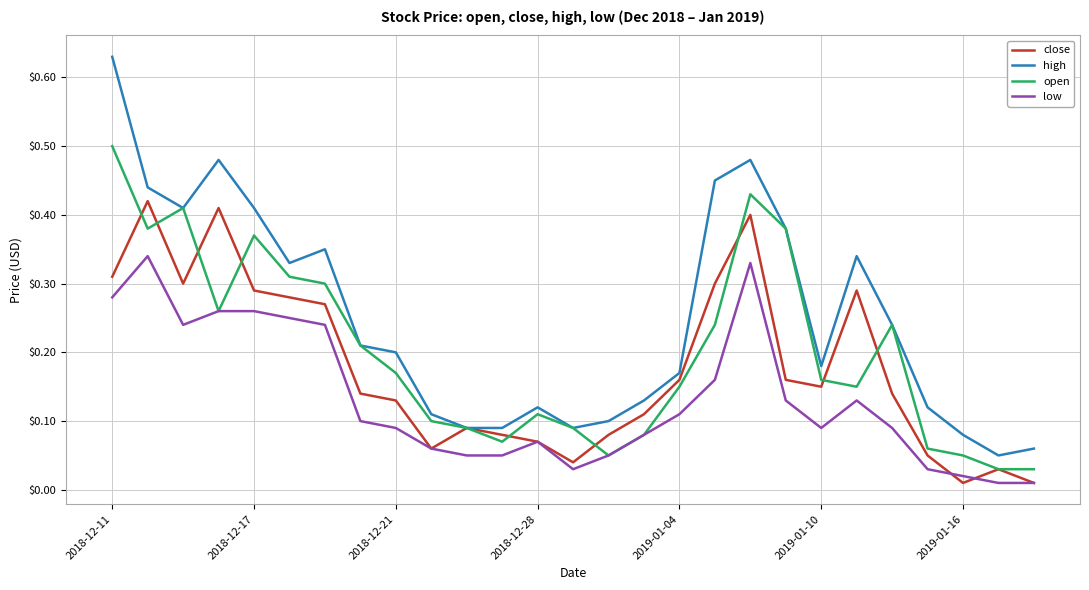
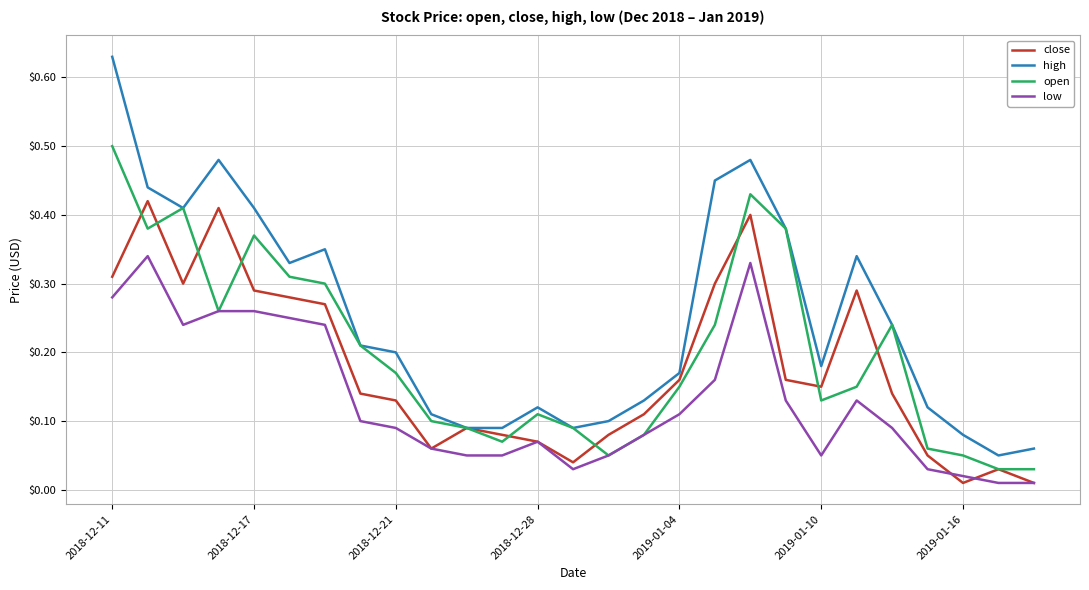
  {
    "close": {
      "2018-12-11": "$0.31",
      "2018-12-17": "$0.29",
      "2018-12-21": "$0.13",
      "2019-01-04": "$0.16",
      "2019-01-10": "$0.15",
      "2019-01-16": "$0.01"
    },
    "high": {
      "2018-12-11": "$0.63",
      "2018-12-17": "$0.41",
      "2018-12-21": "$0.20",
      "2018-12-28": "$0.12",
      "2019-01-04": "$0.17",
      "2019-01-10": "$0.18",
      "2019-01-16": "$0.08"
    },
    "open": {
      "2018-12-11": "$0.50",
      "2018-12-17": "$0.37",
      "2018-12-21": "$0.17",
      "2018-12-28": "$0.11",
      "2019-01-04": "$0.15",
-     "2019-01-10": "$0.16",
+     "2019-01-10": "$0.13",
      "2019-01-16": "$0.05"
    },
    "low": {
      "2018-12-11": "$0.28",
      "2018-12-17": "$0.26",
      "2018-12-21": "$0.09",
      "2019-01-04": "$0.11",
-     "2019-01-10": "$0.09",
+     "2019-01-10": "$0.05",
      "2019-01-16": "$0.02"
    }
  }
